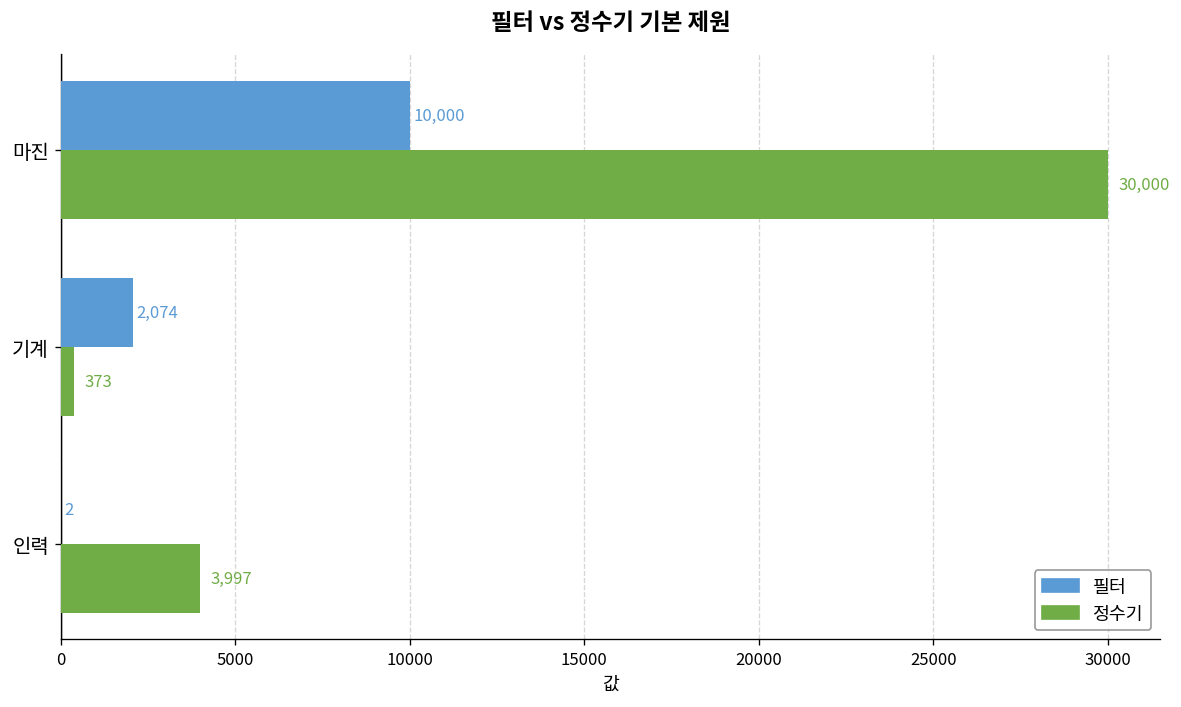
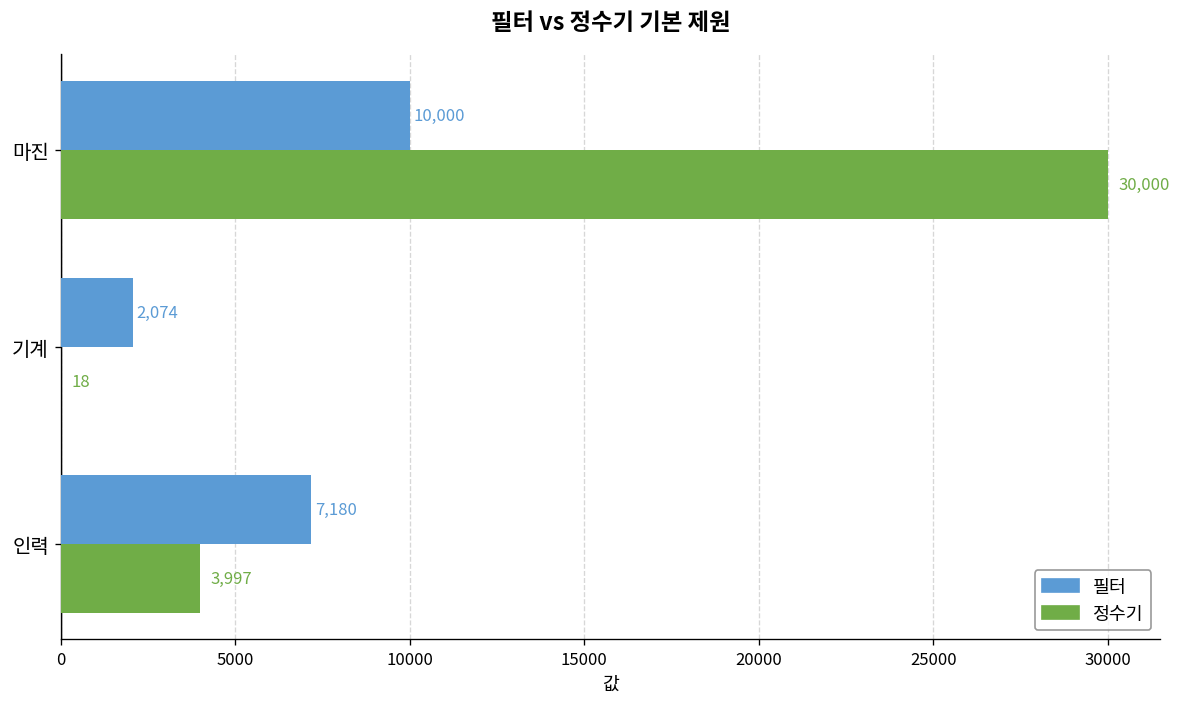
  {
    "필터": {
      "마진": "10,000",
      "기계": "2,074",
-     "인력": "2"
+     "인력": "7,180"
    },
    "정수기": {
      "마진": "30,000",
-     "기계": "373",
+     "기계": "18",
      "인력": "3,997"
    }
  }
